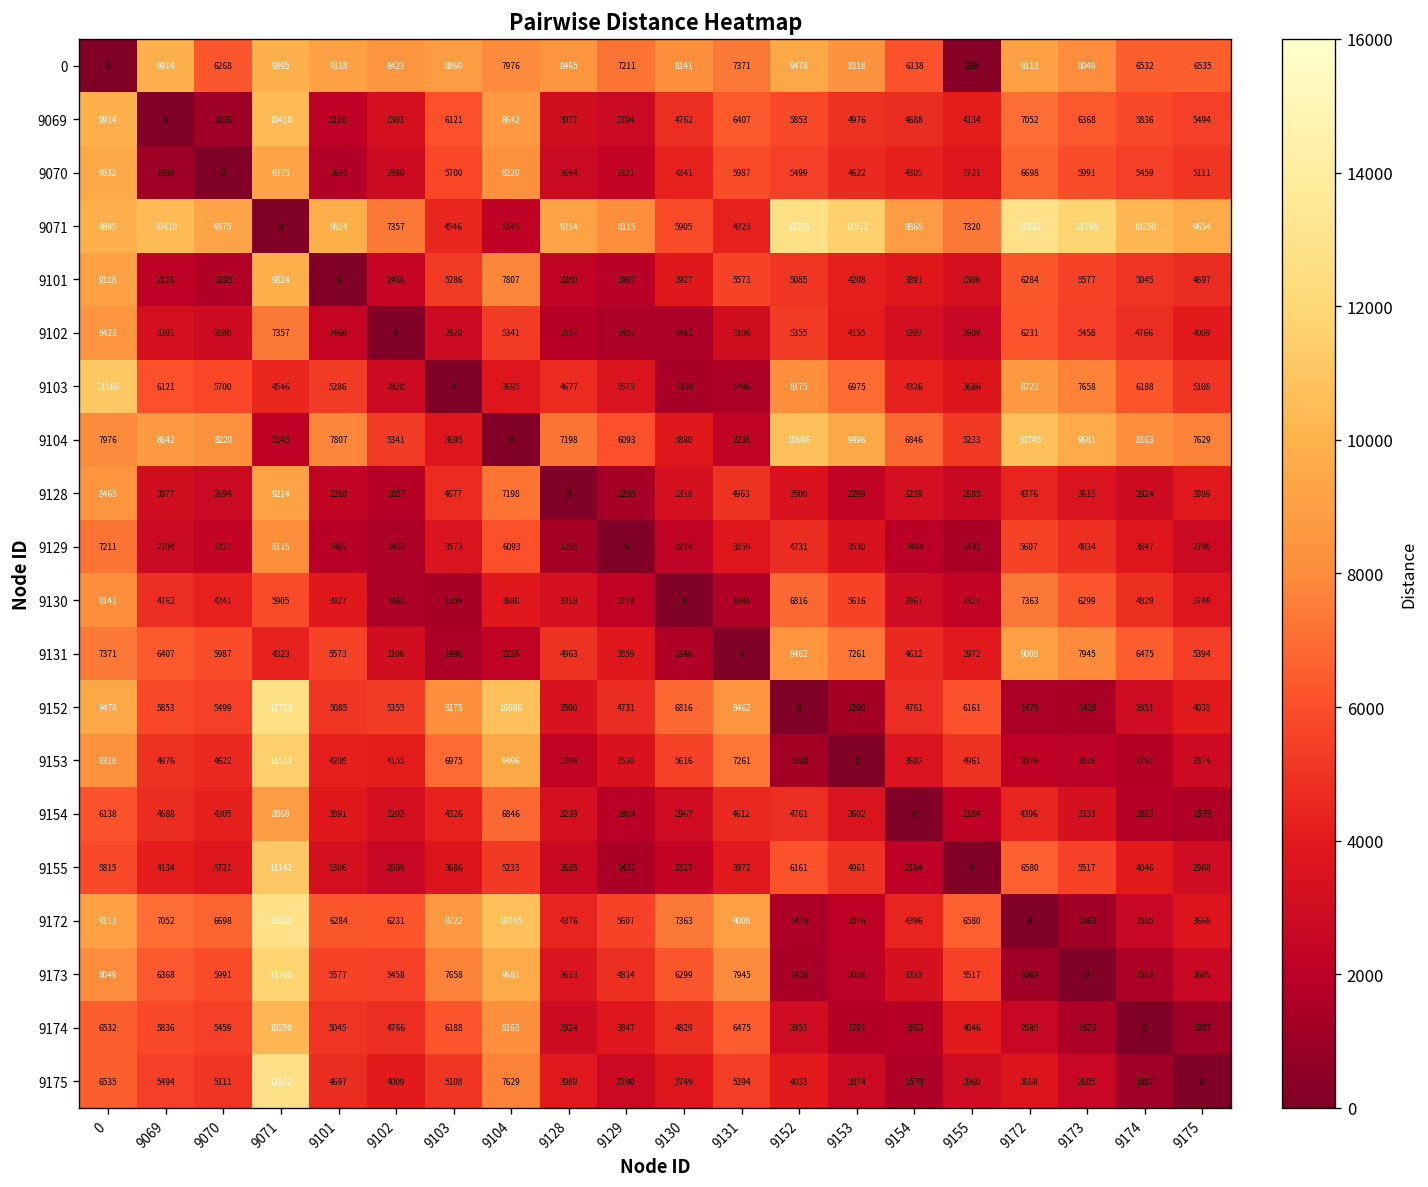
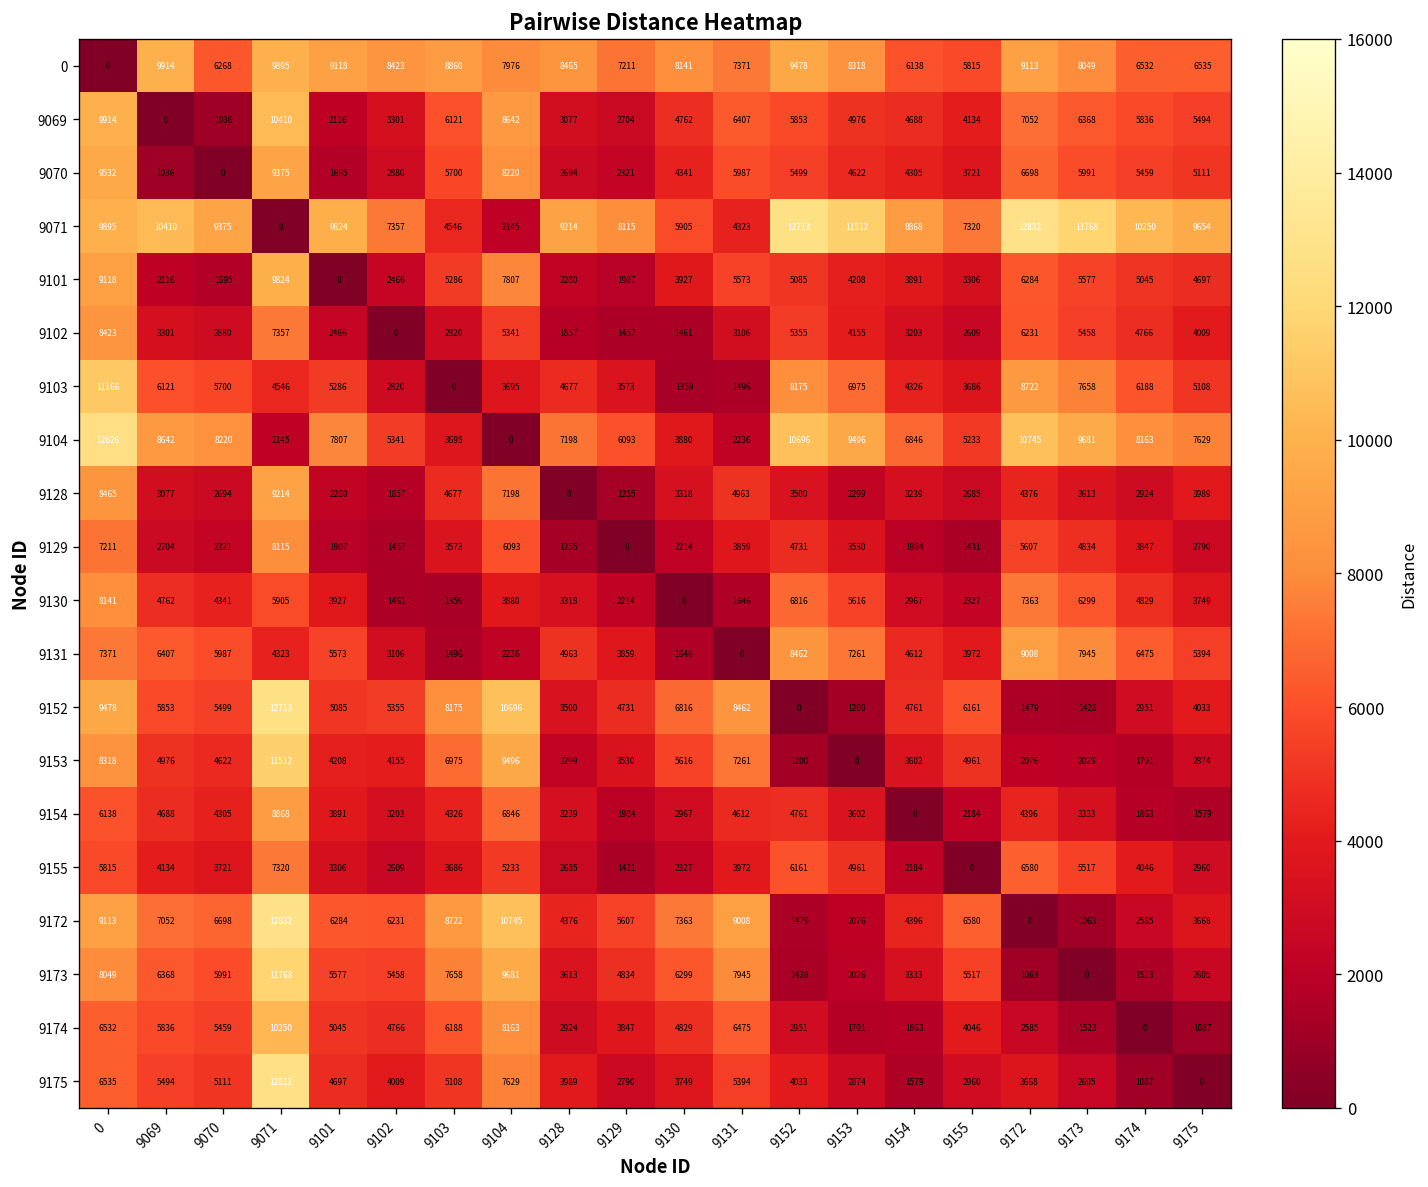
  {
    "0": {
      "0": 0,
      "9069": 9914,
      "9070": 6268,
      "9071": 9895,
      "9101": 9118,
      "9102": 8423,
      "9103": 8860,
      "9104": 7976,
      "9128": 8465,
      "9129": 7211,
      "9130": 8141,
      "9131": 7371,
      "9152": 9478,
      "9153": 8318,
      "9154": 6138,
-     "9155": 299,
+     "9155": 5815,
      "9172": 9113,
      "9173": 8049,
      "9174": 6532,
      "9175": 6535
    },
    "9104": {
-     "0": 7976,
+     "0": 12626,
      "9069": 8642,
      "9070": 8220,
      "9071": 2145,
      "9101": 7807,
      "9102": 5341,
      "9103": 3695,
      "9104": 0,
      "9128": 7198,
      "9129": 6093,
      "9130": 3880,
      "9131": 2236,
      "9152": 10696,
      "9153": 9496,
      "9154": 6846,
      "9155": 5233,
      "9172": 10745,
      "9173": 9681,
      "9174": 8163,
      "9175": 7629
    },
    "9155": {
      "0": 5815,
      "9069": 4134,
      "9070": 3721,
-     "9071": 11142,
+     "9071": 7320,
      "9101": 3306,
      "9102": 2609,
      "9103": 3686,
      "9104": 5233,
      "9128": 2685,
      "9129": 1431,
      "9130": 2327,
      "9131": 3972,
      "9152": 6161,
      "9153": 4961,
      "9154": 2184,
      "9155": 0,
      "9172": 6580,
      "9173": 5517,
      "9174": 4046,
      "9175": 2960
    }
  }
